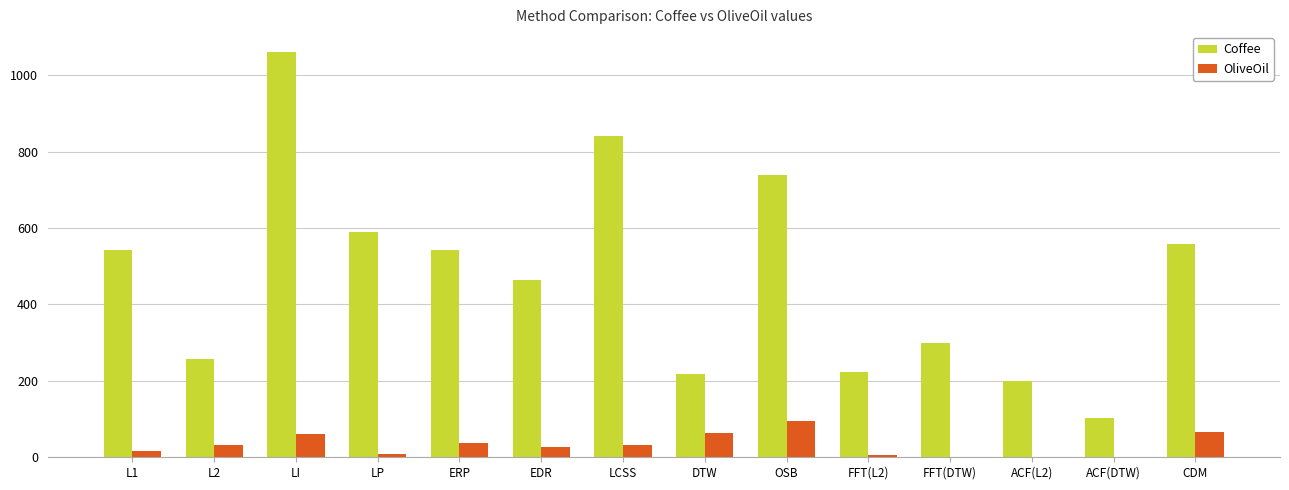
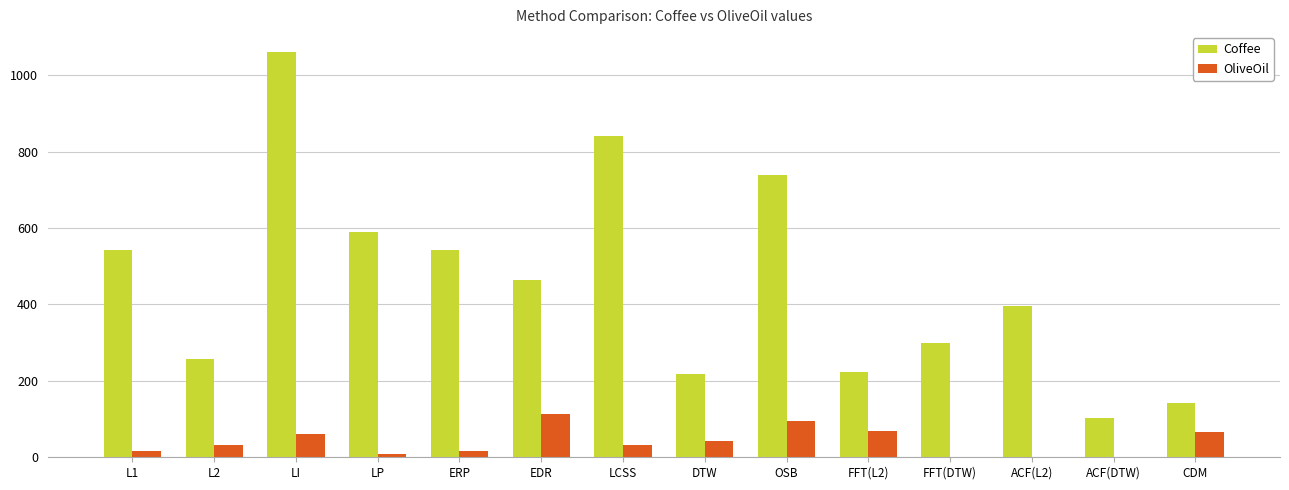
  {
    "Coffee": {
      "L1": 540,
      "L2": 260,
      "LI": 1060,
      "LP": 590,
      "ERP": 540,
      "EDR": 470,
      "LCSS": 840,
      "DTW": 220,
      "OSB": 740,
      "FFT(L2)": 220,
      "FFT(DTW)": 300,
-     "ACF(L2)": 200,
+     "ACF(L2)": 400,
      "ACF(DTW)": 100,
-     "CDM": 560
+     "CDM": 140
    },
    "OliveOil": {
      "L1": 20,
      "L2": 30,
      "LI": 60,
      "LP": 10,
-     "ERP": 40,
-     "EDR": 30,
+     "ERP": 20,
+     "EDR": 110,
      "LCSS": 30,
-     "DTW": 60,
+     "DTW": 40,
      "OSB": 100,
-     "FFT(L2)": 10,
+     "FFT(L2)": 70,
      "ACF(L2)": 0,
      "ACF(DTW)": 0,
      "CDM": 70
    }
  }
